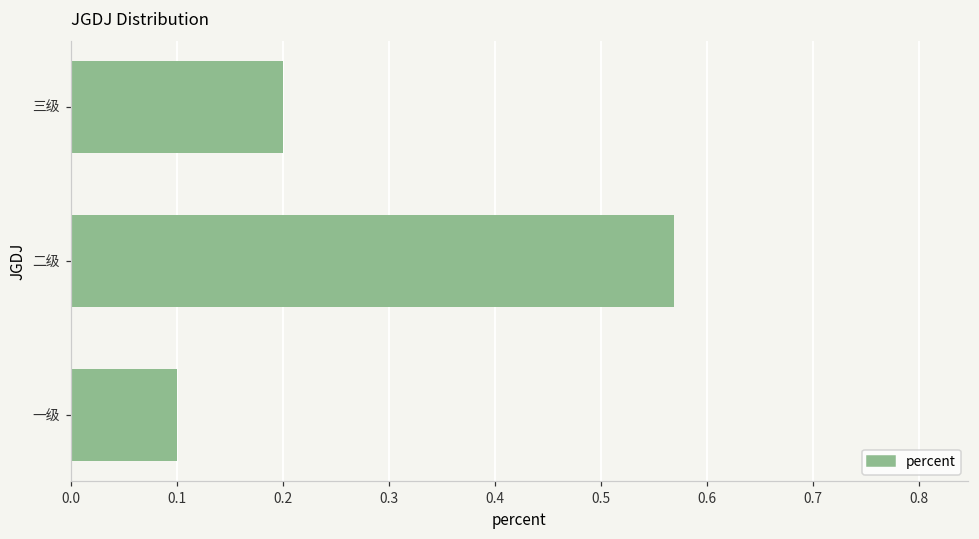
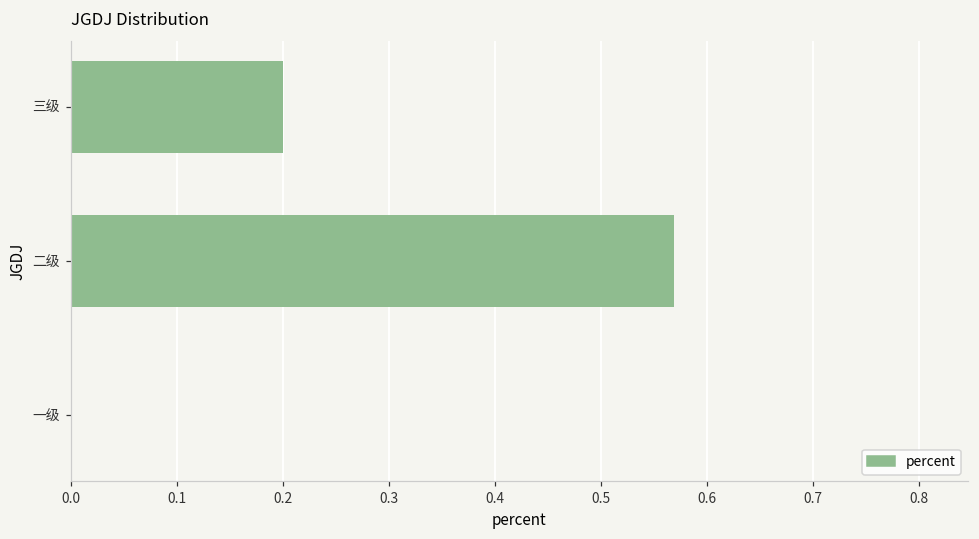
  {
    "三级": 0.2,
    "二级": 0.57,
-   "一级": 0.1
+   "一级": 0.0
  }
